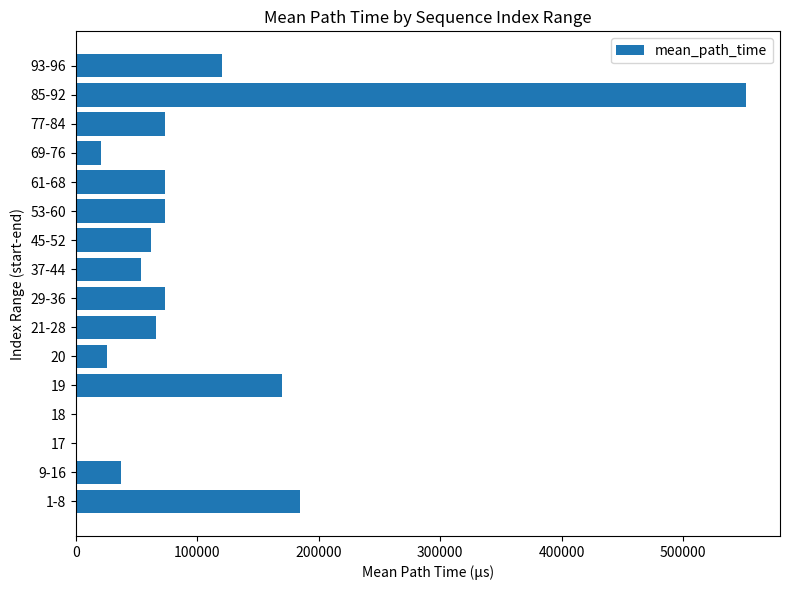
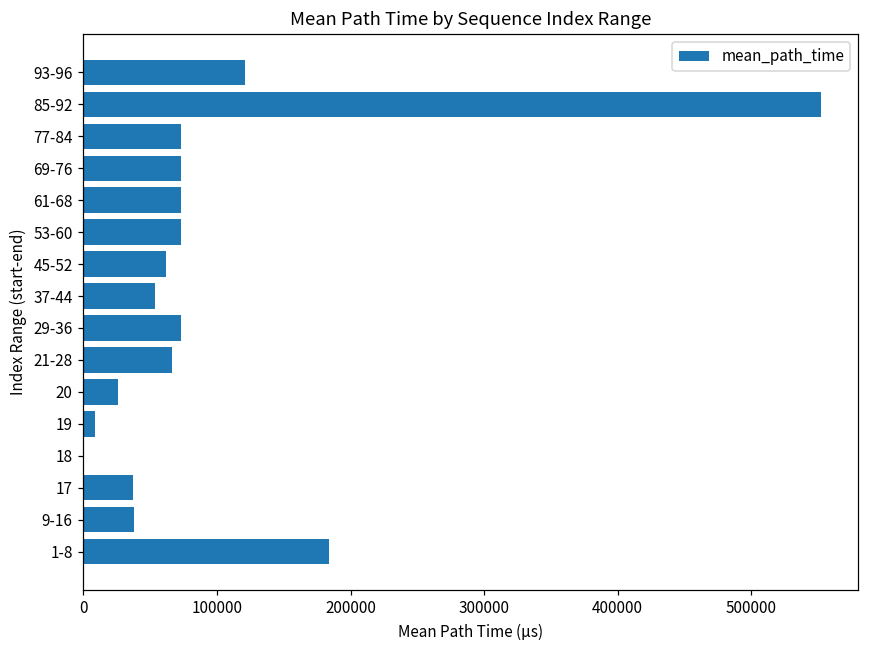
  {
    "93-96": 121000,
    "85-92": 552000,
    "77-84": 73000,
-   "69-76": 21000,
+   "69-76": 73000,
    "61-68": 73000,
    "53-60": 73000,
    "45-52": 62000,
    "37-44": 53000,
    "29-36": 73000,
    "21-28": 66000,
    "20": 26000,
-   "19": 170000,
-   "17": 0,
+   "19": 9000,
+   "17": 37000,
    "9-16": 38000,
    "1-8": 184000
  }
